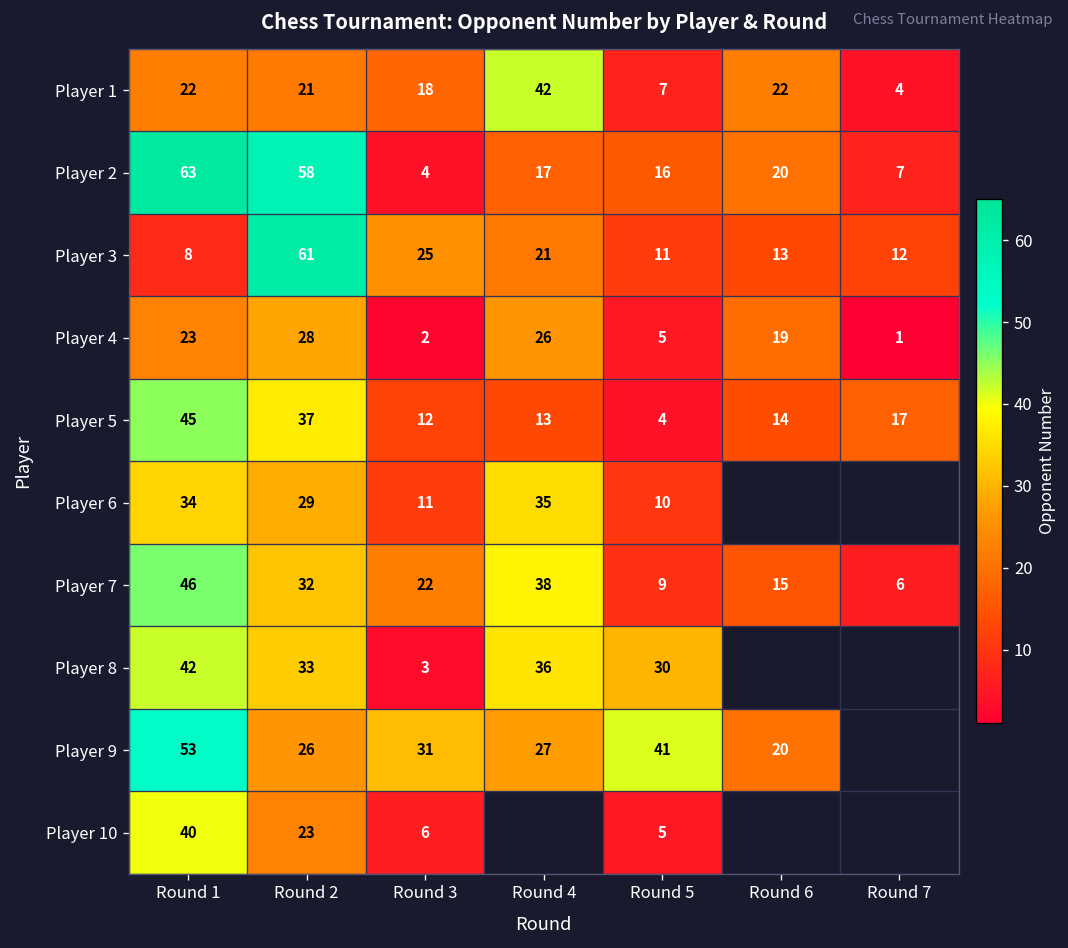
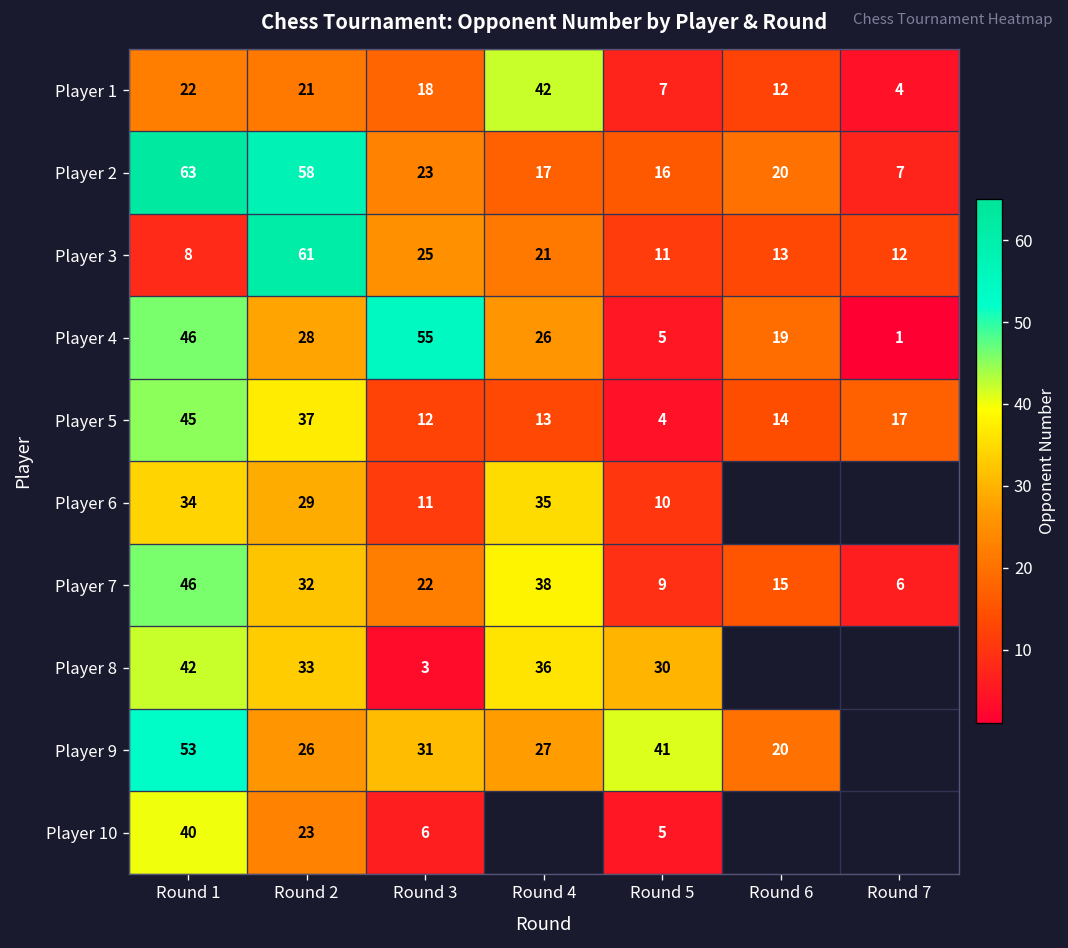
  {
    "Player 1": {
      "Round 1": 22,
      "Round 2": 21,
      "Round 3": 18,
      "Round 4": 42,
      "Round 5": 7,
-     "Round 6": 22,
+     "Round 6": 12,
      "Round 7": 4
    },
    "Player 2": {
      "Round 1": 63,
      "Round 2": 58,
-     "Round 3": 4,
+     "Round 3": 23,
      "Round 4": 17,
      "Round 5": 16,
      "Round 6": 20,
      "Round 7": 7
    },
    "Player 3": {
      "Round 1": 8,
      "Round 2": 61,
      "Round 3": 25,
      "Round 4": 21,
      "Round 5": 11,
      "Round 6": 13,
      "Round 7": 12
    },
    "Player 4": {
-     "Round 1": 23,
+     "Round 1": 46,
      "Round 2": 28,
-     "Round 3": 2,
+     "Round 3": 55,
      "Round 4": 26,
      "Round 5": 5,
      "Round 6": 19,
      "Round 7": 1
    },
    "Player 5": {
      "Round 1": 45,
      "Round 2": 37,
      "Round 3": 12,
      "Round 4": 13,
      "Round 5": 4,
      "Round 6": 14,
      "Round 7": 17
    },
    "Player 6": {
      "Round 1": 34,
      "Round 2": 29,
      "Round 3": 11,
      "Round 4": 35,
      "Round 5": 10
    },
    "Player 7": {
      "Round 1": 46,
      "Round 2": 32,
      "Round 3": 22,
      "Round 4": 38,
      "Round 5": 9,
      "Round 6": 15,
      "Round 7": 6
    },
    "Player 8": {
      "Round 1": 42,
      "Round 2": 33,
      "Round 3": 3,
      "Round 4": 36,
      "Round 5": 30
    },
    "Player 9": {
      "Round 1": 53,
      "Round 2": 26,
      "Round 3": 31,
      "Round 4": 27,
      "Round 5": 41,
      "Round 6": 20
    },
    "Player 10": {
      "Round 1": 40,
      "Round 2": 23,
      "Round 3": 6,
      "Round 5": 5
    }
  }
